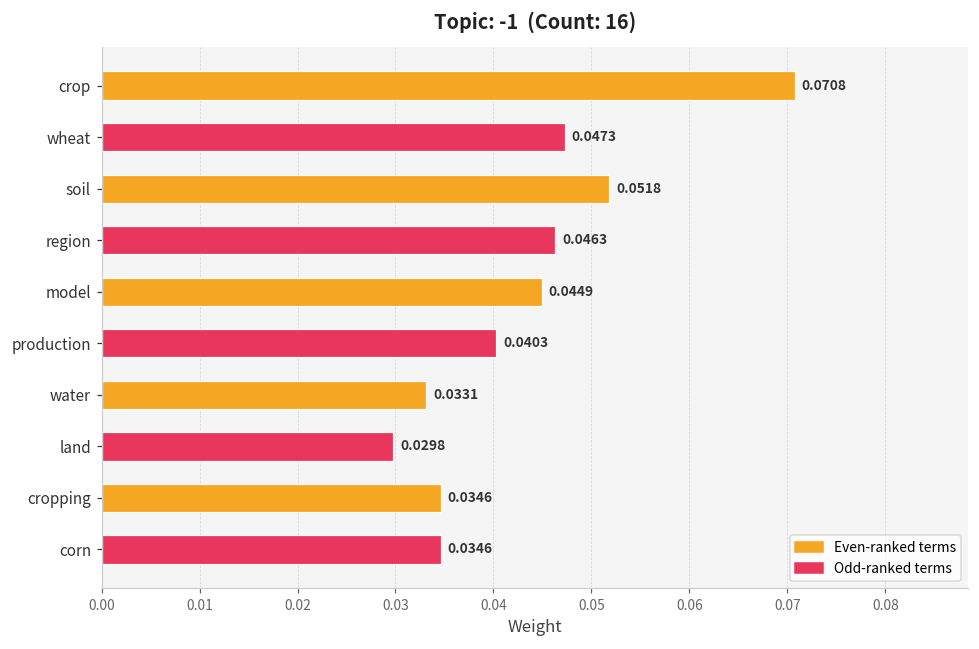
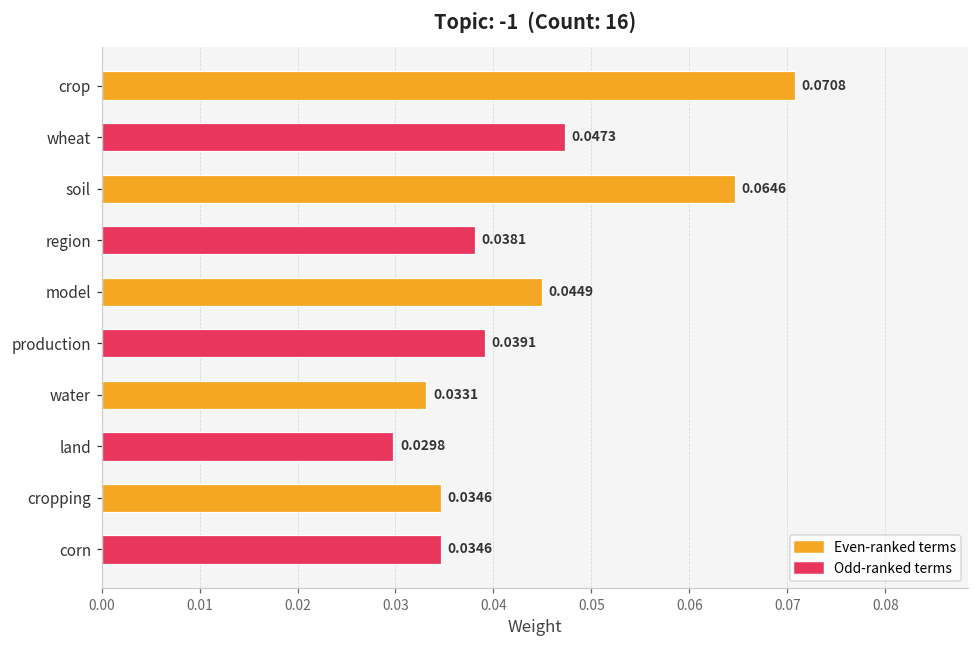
  {
    "crop": 0.0708,
    "wheat": 0.0473,
-   "soil": 0.0518,
-   "region": 0.0463,
+   "soil": 0.0646,
+   "region": 0.0381,
    "model": 0.0449,
-   "production": 0.0403,
+   "production": 0.0391,
    "water": 0.0331,
    "land": 0.0298,
    "cropping": 0.0346,
    "corn": 0.0346
  }
